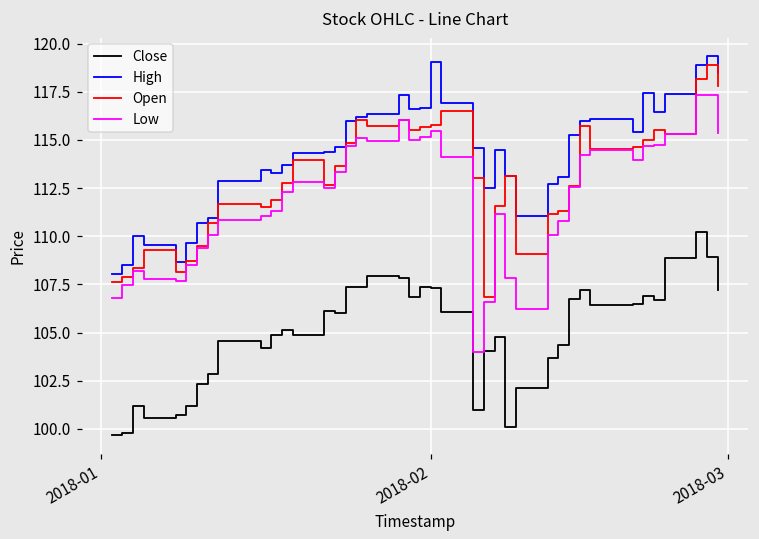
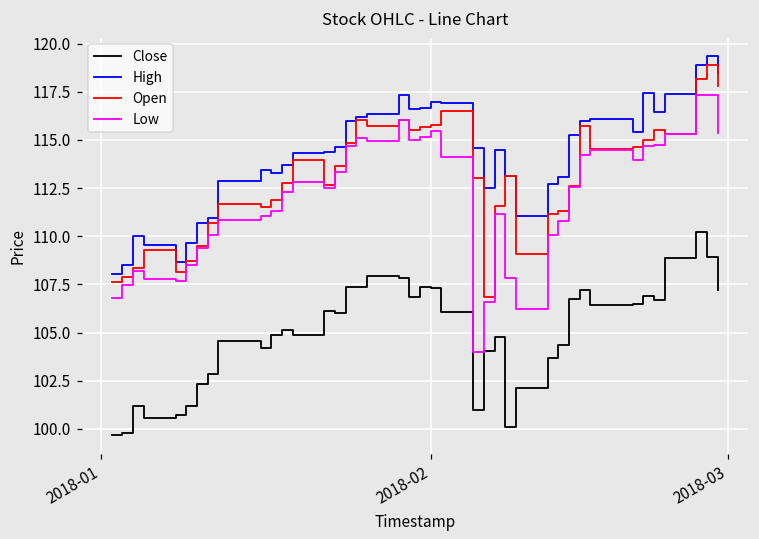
  {
    "Close": {
      "2018-02": 107.3
    },
    "High": {
-     "2018-02": 119.0
+     "2018-02": 117.0
    },
    "Open": {
      "2018-02": 115.8
    },
    "Low": {
      "2018-02": 115.5
    }
  }
